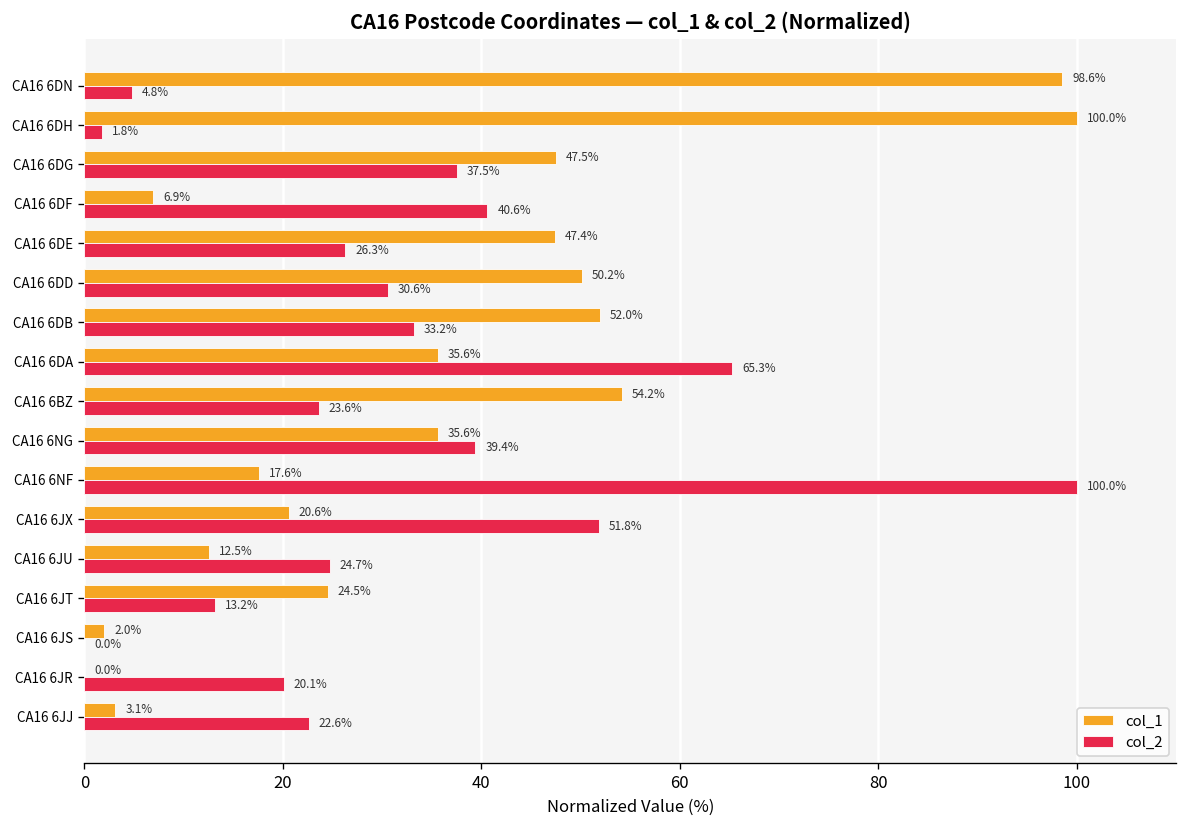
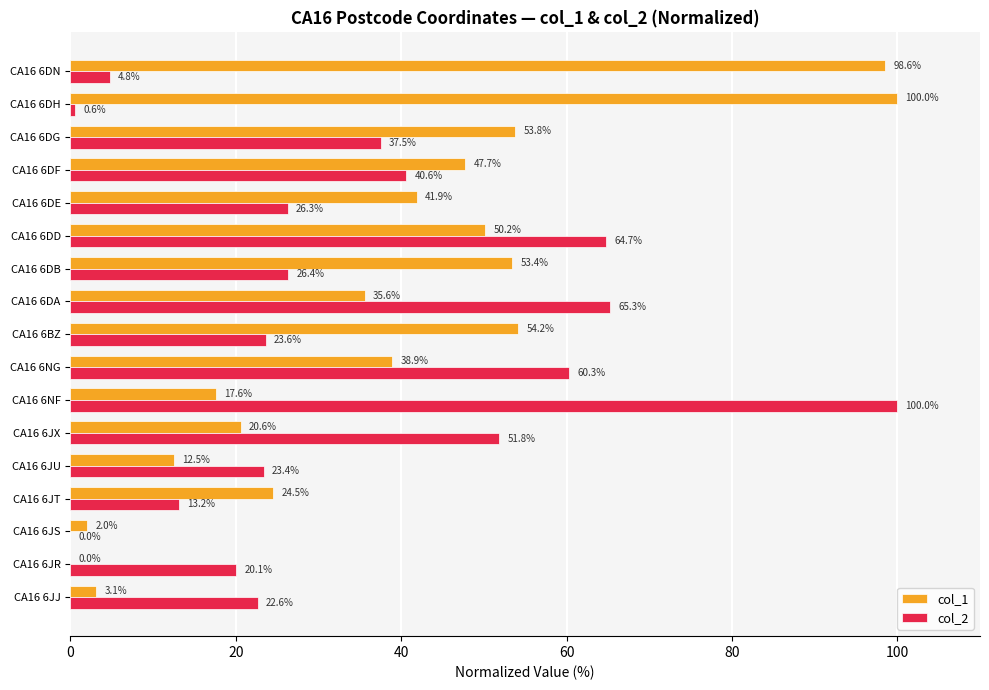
  {
    "col_1": {
      "CA16 6DN": "98.6%",
      "CA16 6DH": "100.0%",
-     "CA16 6DG": "47.5%",
-     "CA16 6DF": "6.9%",
-     "CA16 6DE": "47.4%",
+     "CA16 6DG": "53.8%",
+     "CA16 6DF": "47.7%",
+     "CA16 6DE": "41.9%",
      "CA16 6DD": "50.2%",
-     "CA16 6DB": "52.0%",
+     "CA16 6DB": "53.4%",
      "CA16 6DA": "35.6%",
      "CA16 6BZ": "54.2%",
-     "CA16 6NG": "35.6%",
+     "CA16 6NG": "38.9%",
      "CA16 6NF": "17.6%",
      "CA16 6JX": "20.6%",
      "CA16 6JU": "12.5%",
      "CA16 6JT": "24.5%",
      "CA16 6JS": "2.0%",
      "CA16 6JR": "0.0%",
      "CA16 6JJ": "3.1%"
    },
    "col_2": {
      "CA16 6DN": "4.8%",
-     "CA16 6DH": "1.8%",
+     "CA16 6DH": "0.6%",
      "CA16 6DG": "37.5%",
      "CA16 6DF": "40.6%",
      "CA16 6DE": "26.3%",
-     "CA16 6DD": "30.6%",
-     "CA16 6DB": "33.2%",
+     "CA16 6DD": "64.7%",
+     "CA16 6DB": "26.4%",
      "CA16 6DA": "65.3%",
      "CA16 6BZ": "23.6%",
-     "CA16 6NG": "39.4%",
+     "CA16 6NG": "60.3%",
      "CA16 6NF": "100.0%",
      "CA16 6JX": "51.8%",
-     "CA16 6JU": "24.7%",
+     "CA16 6JU": "23.4%",
      "CA16 6JT": "13.2%",
      "CA16 6JS": "0.0%",
      "CA16 6JR": "20.1%",
      "CA16 6JJ": "22.6%"
    }
  }
